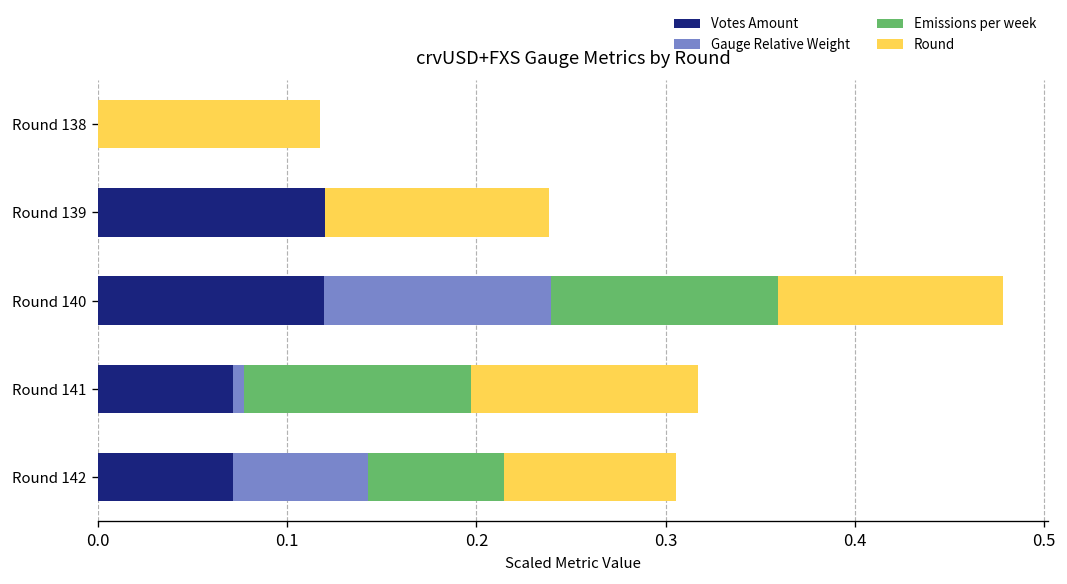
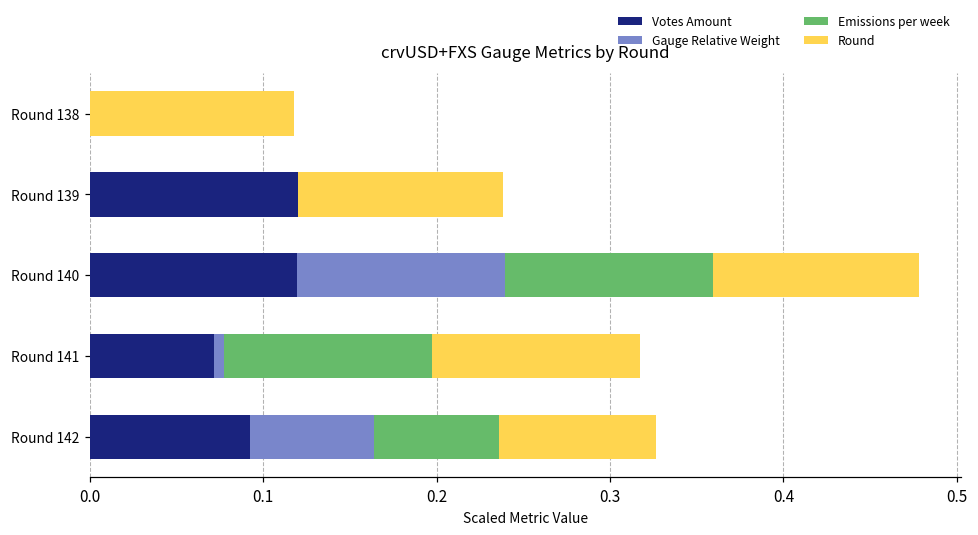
  {
    "Votes Amount": {
      "Round 138": 0.000,
      "Round 139": 0.120,
      "Round 140": 0.119,
      "Round 141": 0.072,
-     "Round 142": 0.071
+     "Round 142": 0.092
    },
    "Gauge Relative Weight": {
      "Round 138": 0.000,
      "Round 139": 0.000,
      "Round 140": 0.120,
      "Round 141": 0.006,
      "Round 142": 0.072
    },
    "Emissions per week": {
      "Round 138": 0.000,
      "Round 139": 0.000,
      "Round 140": 0.120,
      "Round 141": 0.120,
      "Round 142": 0.072
    },
    "Round": {
      "Round 138": 0.117,
      "Round 139": 0.118,
      "Round 140": 0.119,
      "Round 141": 0.120,
      "Round 142": 0.091
    }
  }
